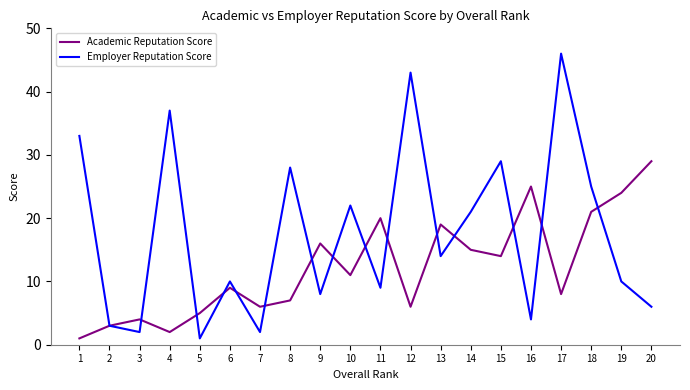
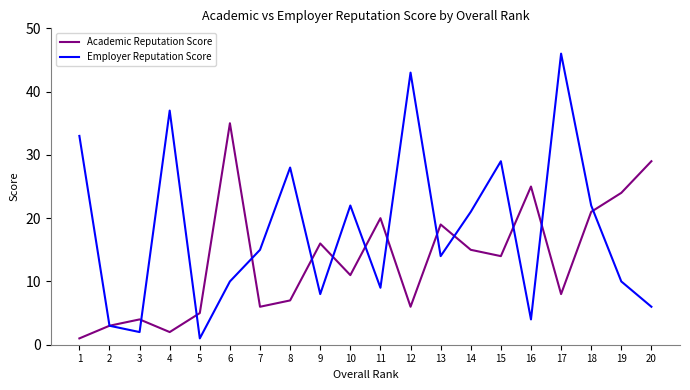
  {
    "Academic Reputation Score": {
      "1": 1,
      "3": 4,
      "4": 2,
      "5": 5,
-     "6": 9,
+     "6": 35,
      "7": 6,
      "8": 7,
      "9": 16,
      "10": 11,
      "11": 20,
      "12": 6,
      "13": 19,
      "14": 15,
      "15": 14,
      "16": 25,
      "17": 8,
      "18": 21,
      "19": 24,
      "20": 29
    },
    "Employer Reputation Score": {
      "1": 33,
      "3": 2,
      "4": 37,
      "5": 1,
      "6": 10,
-     "7": 2,
+     "7": 15,
      "8": 28,
      "9": 8,
      "10": 22,
      "11": 9,
      "12": 43,
      "13": 14,
      "14": 21,
      "15": 29,
      "16": 4,
      "17": 46,
-     "18": 25,
+     "18": 22,
      "19": 10,
      "20": 6
    }
  }
